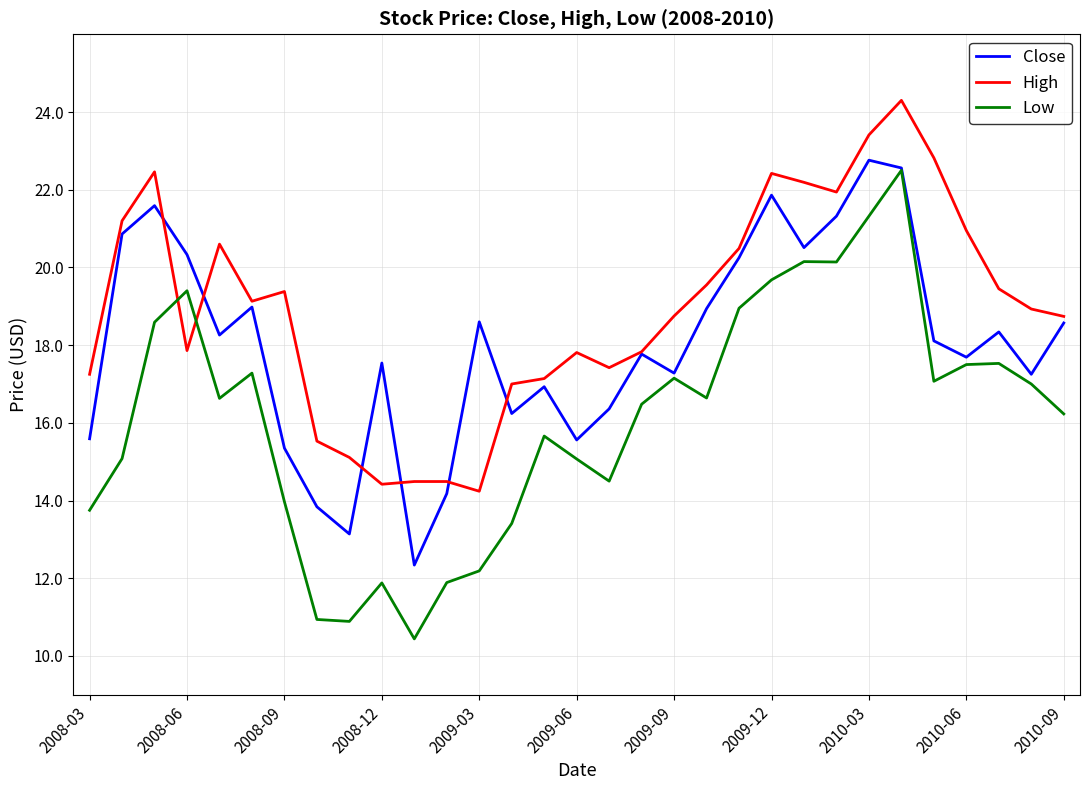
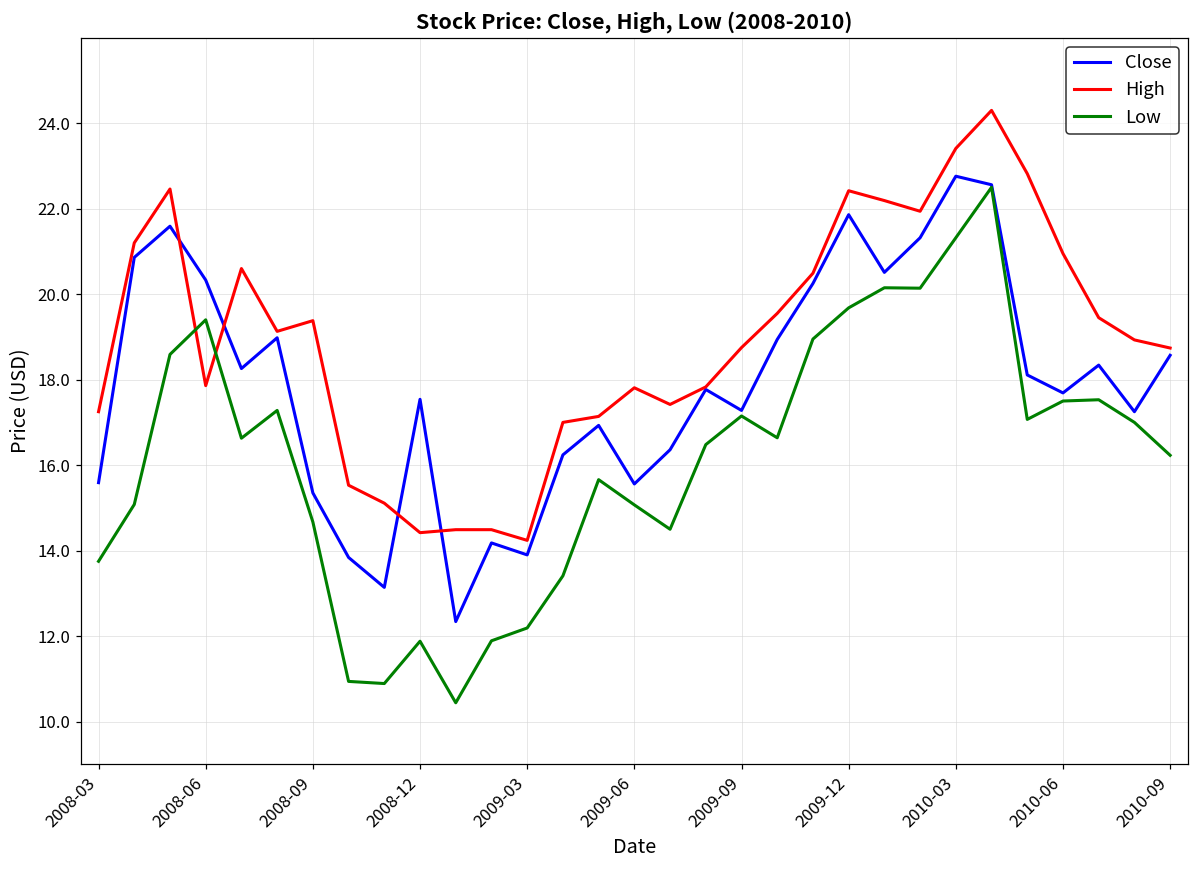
  {
    "Close": {
      "2008-03": 15.6,
      "2008-06": 20.3,
      "2008-09": 15.4,
      "2008-12": 17.5,
-     "2009-03": 18.6,
+     "2009-03": 13.9,
      "2009-06": 15.6,
      "2009-09": 17.3,
      "2009-12": 21.9,
      "2010-03": 22.8,
      "2010-06": 17.7,
      "2010-09": 18.6
    },
    "High": {
      "2008-03": 17.3,
      "2008-06": 17.9,
      "2008-09": 19.4,
      "2008-12": 14.4,
      "2009-03": 14.2,
      "2009-06": 17.8,
      "2009-09": 18.8,
      "2009-12": 22.4,
      "2010-03": 23.4,
      "2010-06": 21.0,
      "2010-09": 18.7
    },
    "Low": {
      "2008-03": 13.8,
      "2008-06": 19.4,
-     "2008-09": 14.0,
+     "2008-09": 14.7,
      "2008-12": 11.9,
      "2009-03": 12.2,
      "2009-06": 15.1,
      "2009-09": 17.2,
      "2009-12": 19.7,
      "2010-03": 21.3,
      "2010-06": 17.5,
      "2010-09": 16.2
    }
  }
